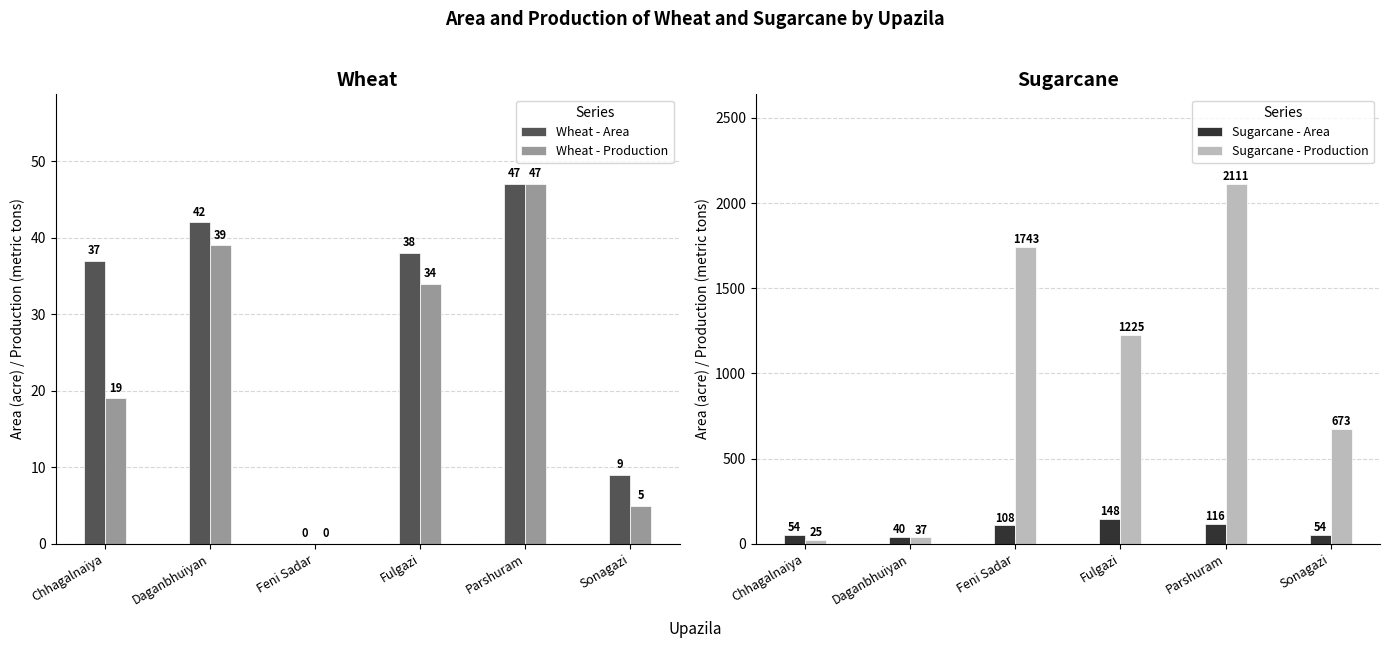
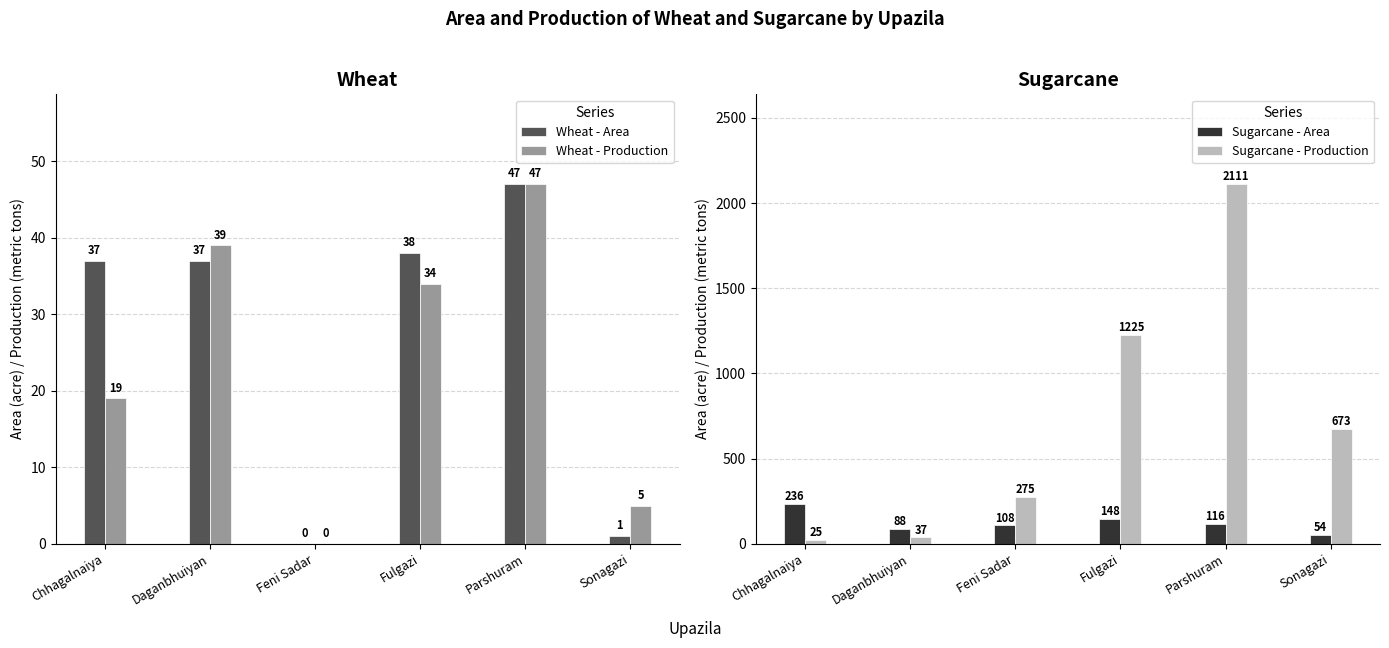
  {
    "Wheat": {
      "Wheat - Area": {
        "Chhagalnaiya": 37,
-       "Daganbhuiyan": 42,
+       "Daganbhuiyan": 37,
        "Feni Sadar": 0,
        "Fulgazi": 38,
        "Parshuram": 47,
-       "Sonagazi": 9
+       "Sonagazi": 1
      },
      "Wheat - Production": {
        "Chhagalnaiya": 19,
        "Daganbhuiyan": 39,
        "Feni Sadar": 0,
        "Fulgazi": 34,
        "Parshuram": 47,
        "Sonagazi": 5
      }
    },
    "Sugarcane": {
      "Sugarcane - Area": {
-       "Chhagalnaiya": 54,
-       "Daganbhuiyan": 40,
+       "Chhagalnaiya": 236,
+       "Daganbhuiyan": 88,
        "Feni Sadar": 108,
        "Fulgazi": 148,
        "Parshuram": 116,
        "Sonagazi": 54
      },
      "Sugarcane - Production": {
        "Chhagalnaiya": 25,
        "Daganbhuiyan": 37,
-       "Feni Sadar": 1743,
+       "Feni Sadar": 275,
        "Fulgazi": 1225,
        "Parshuram": 2111,
        "Sonagazi": 673
      }
    }
  }
